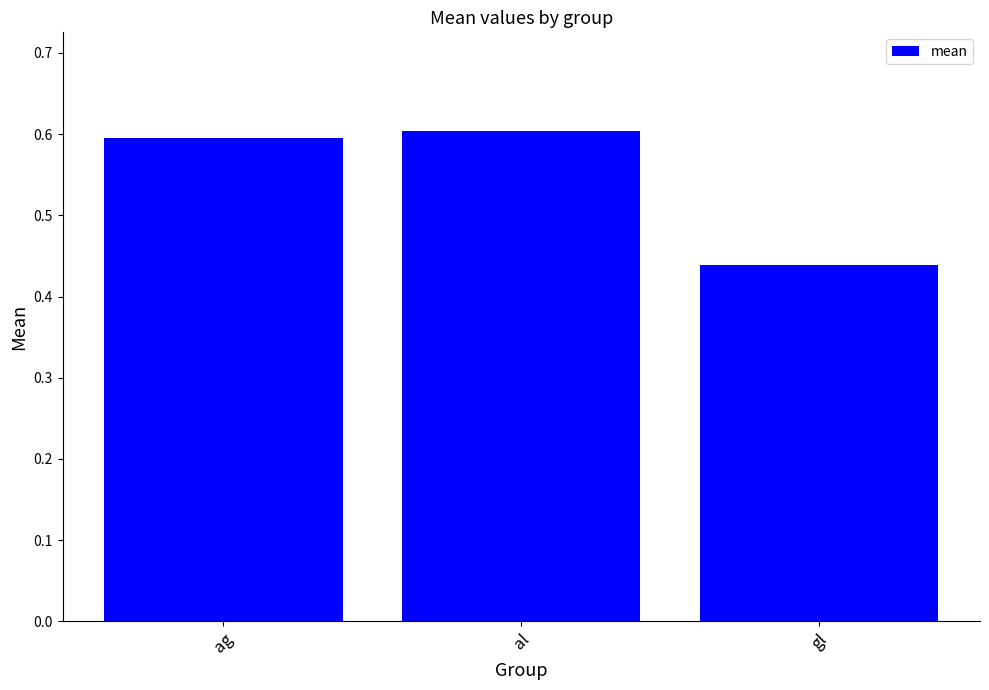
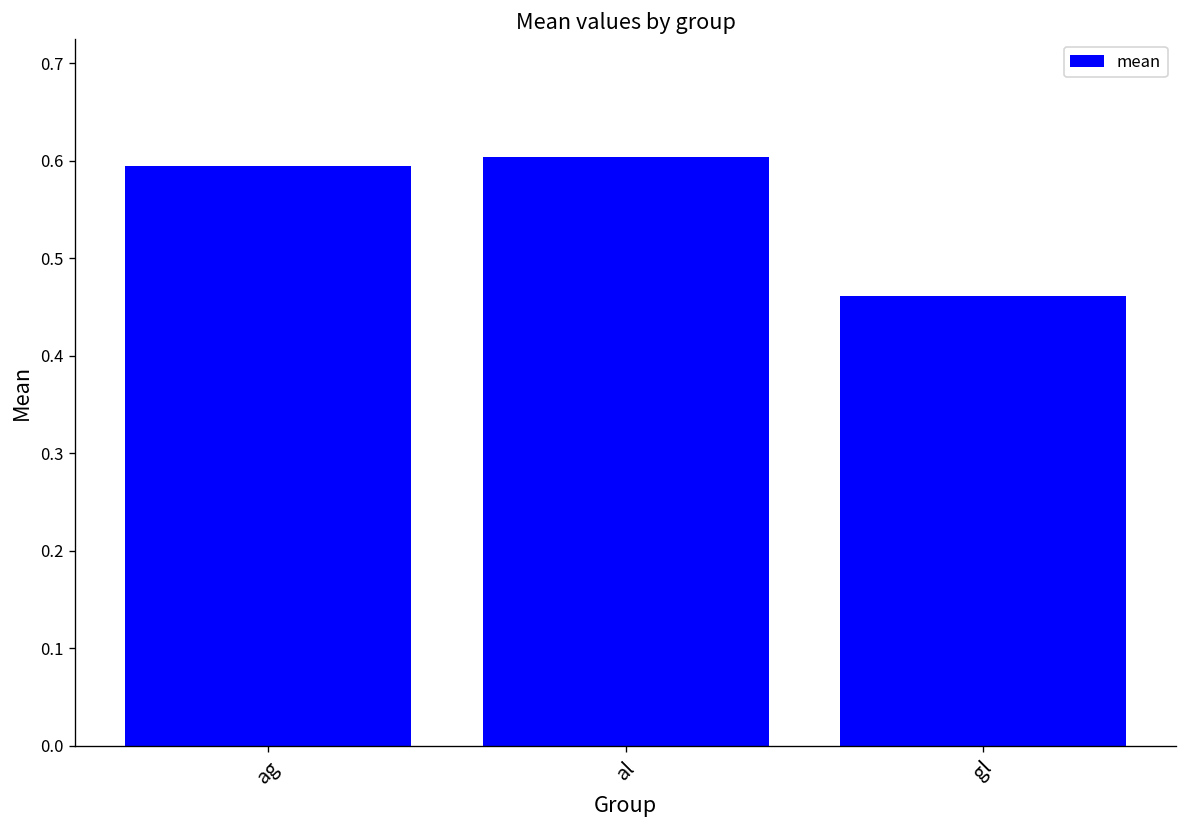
  {
    "ag": 0.60,
    "al": 0.60,
-   "gl": 0.44
+   "gl": 0.46
  }
